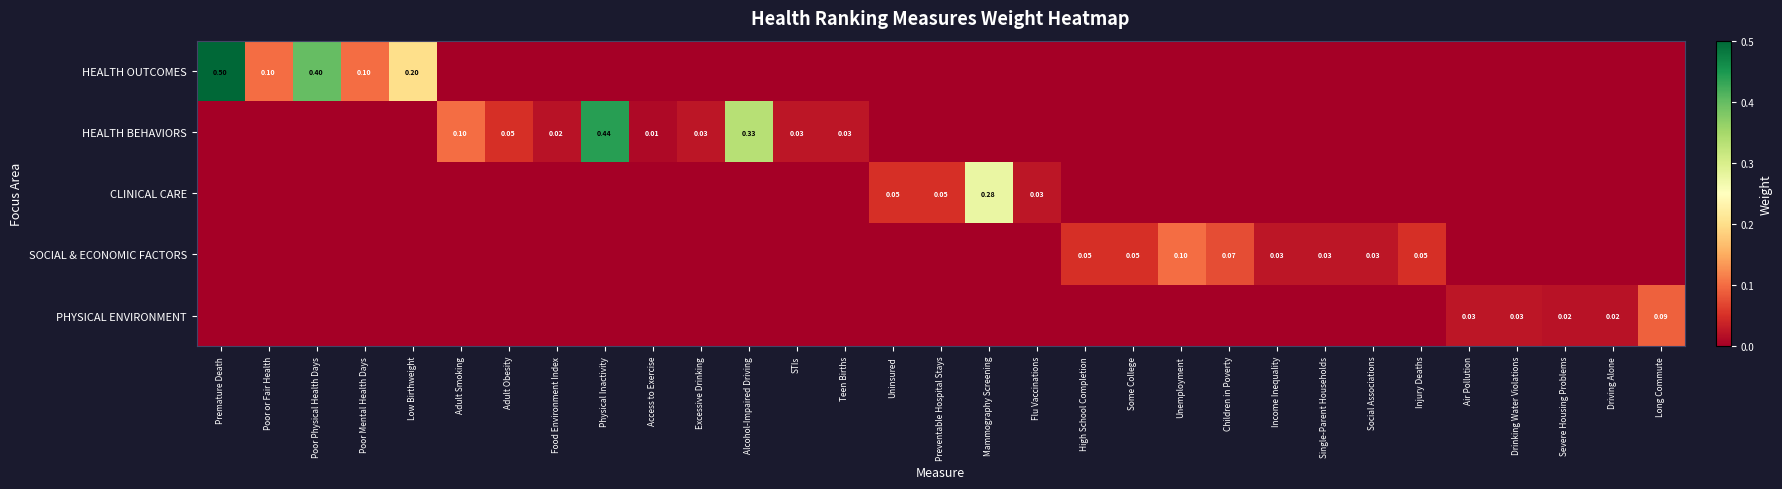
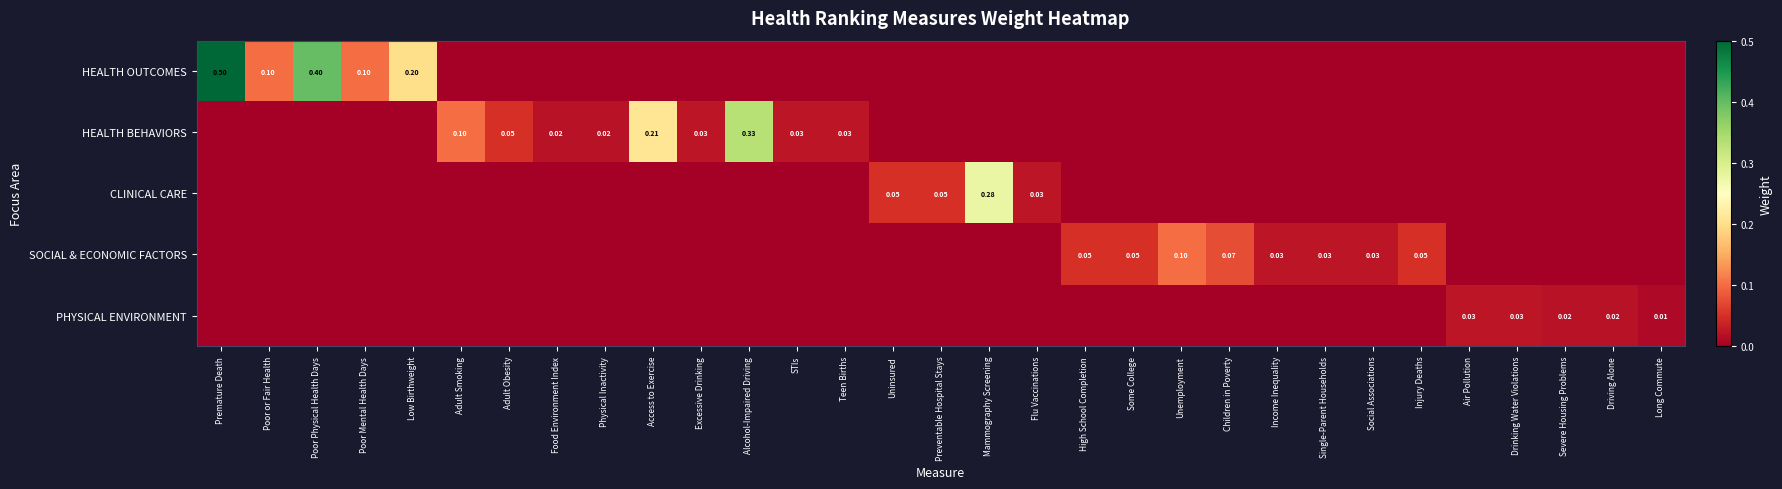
  {
    "HEALTH OUTCOMES": {
      "Premature Death": 0.50,
      "Poor or Fair Health": 0.10,
      "Poor Physical Health Days": 0.40,
      "Poor Mental Health Days": 0.10,
      "Low Birthweight": 0.20
    },
    "HEALTH BEHAVIORS": {
      "Adult Smoking": 0.10,
      "Adult Obesity": 0.05,
      "Food Environment Index": 0.02,
-     "Physical Inactivity": 0.44,
-     "Access to Exercise": 0.01,
+     "Physical Inactivity": 0.02,
+     "Access to Exercise": 0.21,
      "Excessive Drinking": 0.03,
      "Alcohol-Impaired Driving": 0.33,
      "STIs": 0.03,
      "Teen Births": 0.03
    },
    "CLINICAL CARE": {
      "Uninsured": 0.05,
      "Preventable Hospital Stays": 0.05,
      "Mammography Screening": 0.28,
      "Flu Vaccinations": 0.03
    },
    "SOCIAL & ECONOMIC FACTORS": {
      "High School Completion": 0.05,
      "Some College": 0.05,
      "Unemployment": 0.10,
      "Children in Poverty": 0.07,
      "Income Inequality": 0.03,
      "Single-Parent Households": 0.03,
      "Social Associations": 0.03,
      "Injury Deaths": 0.05
    },
    "PHYSICAL ENVIRONMENT": {
      "Air Pollution": 0.03,
      "Drinking Water Violations": 0.03,
      "Severe Housing Problems": 0.02,
      "Driving Alone": 0.02,
-     "Long Commute": 0.09
+     "Long Commute": 0.01
    }
  }
